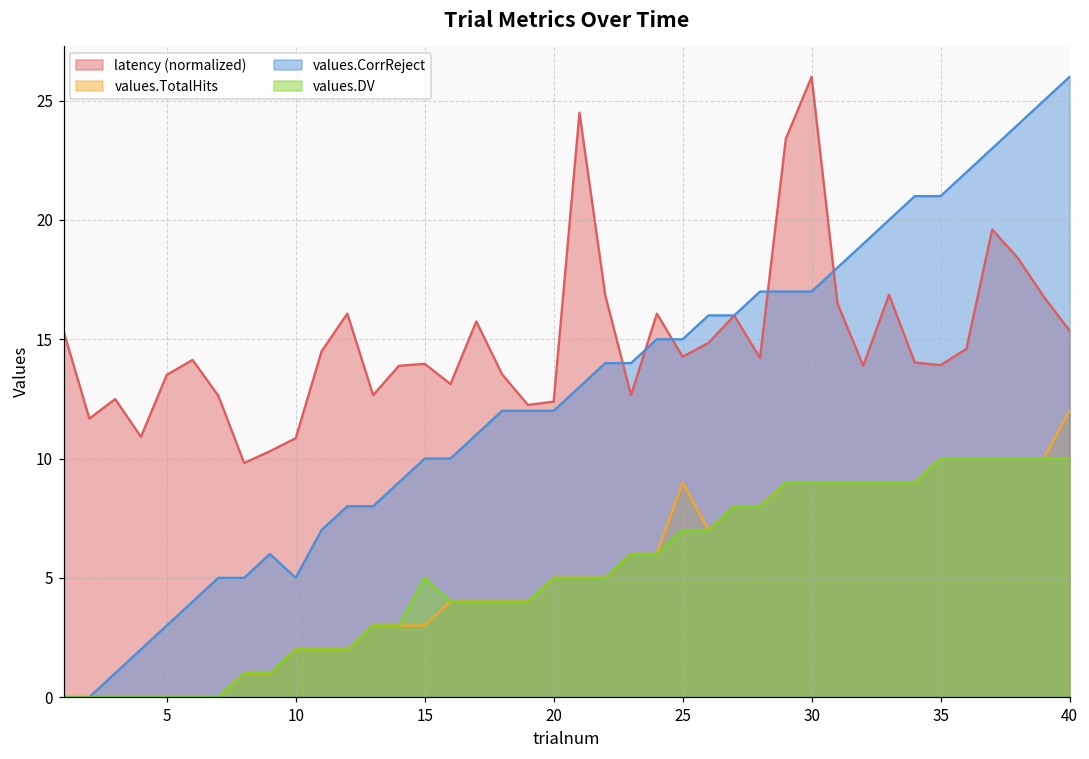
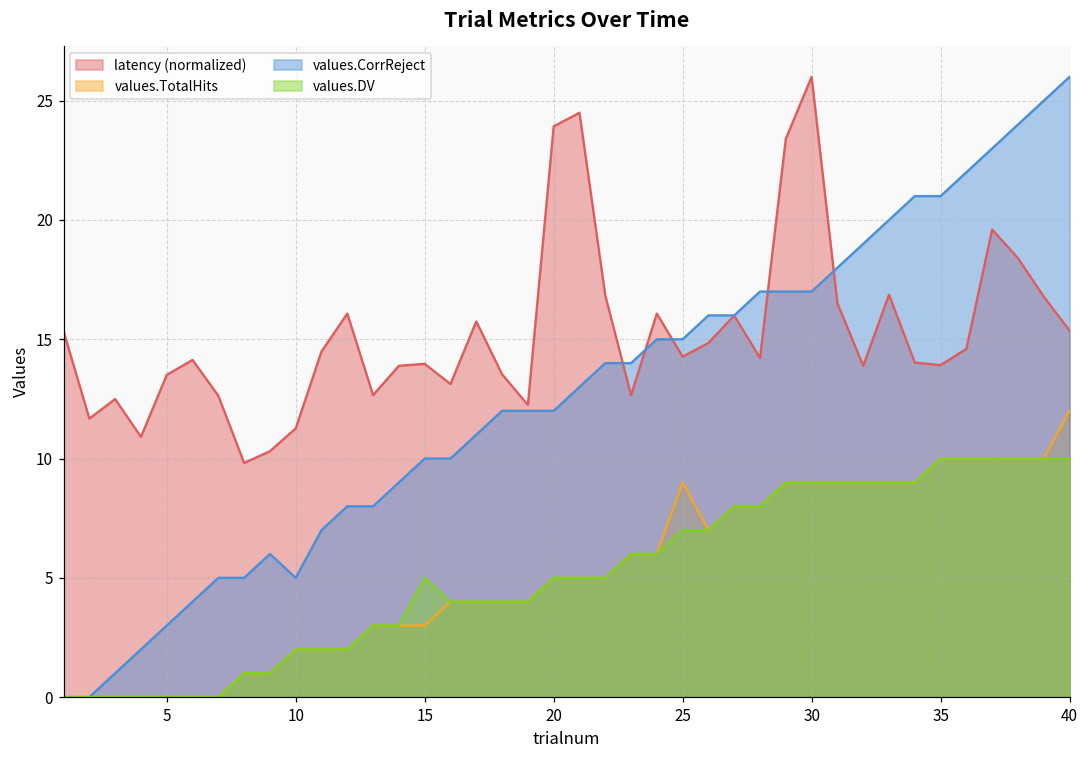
  {
    "latency (normalized)": {
      "5": 13.5,
-     "10": 10.9,
+     "10": 11.3,
      "15": 14.0,
-     "20": 12.4,
+     "20": 23.9,
      "25": 14.3,
      "30": 26.0,
      "35": 13.9,
      "40": 15.4
    },
    "values.TotalHits": {
      "15": 3.0,
      "25": 9.0,
      "40": 12.0
    },
    "values.CorrReject": {
      "5": 3.0,
      "10": 5.0,
      "15": 10.0,
      "20": 12.0,
      "25": 15.0,
      "30": 17.0,
      "35": 21.0,
      "40": 26.0
    },
    "values.DV": {
      "15": 5.0,
      "25": 7.0,
      "40": 10.0
    }
  }
